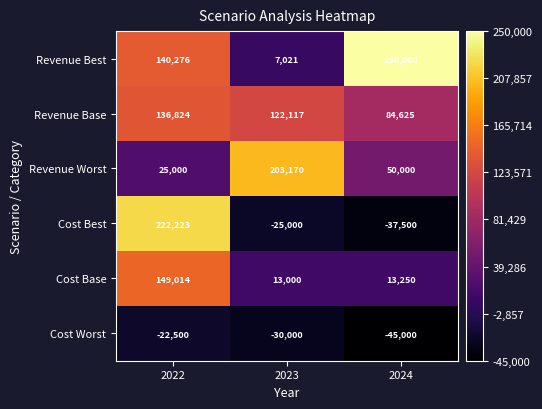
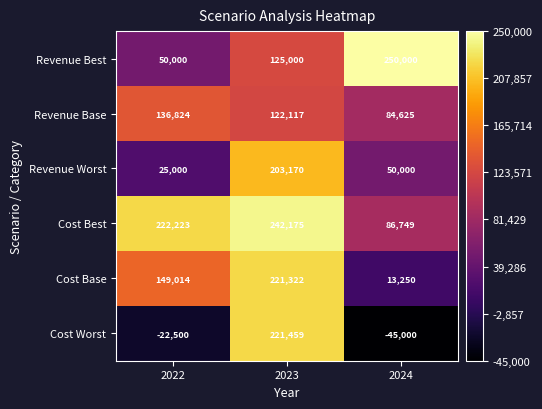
  {
    "Revenue Best": {
-     "2022": "140,276",
-     "2023": "7,021",
+     "2022": "50,000",
+     "2023": "125,000",
      "2024": "250,000"
    },
    "Revenue Base": {
      "2022": "136,824",
      "2023": "122,117",
      "2024": "84,625"
    },
    "Revenue Worst": {
      "2022": "25,000",
      "2023": "203,170",
      "2024": "50,000"
    },
    "Cost Best": {
      "2022": "222,223",
-     "2023": "-25,000",
-     "2024": "-37,500"
+     "2023": "242,175",
+     "2024": "86,749"
    },
    "Cost Base": {
      "2022": "149,014",
-     "2023": "13,000",
+     "2023": "221,322",
      "2024": "13,250"
    },
    "Cost Worst": {
      "2022": "-22,500",
-     "2023": "-30,000",
+     "2023": "221,459",
      "2024": "-45,000"
    }
  }
